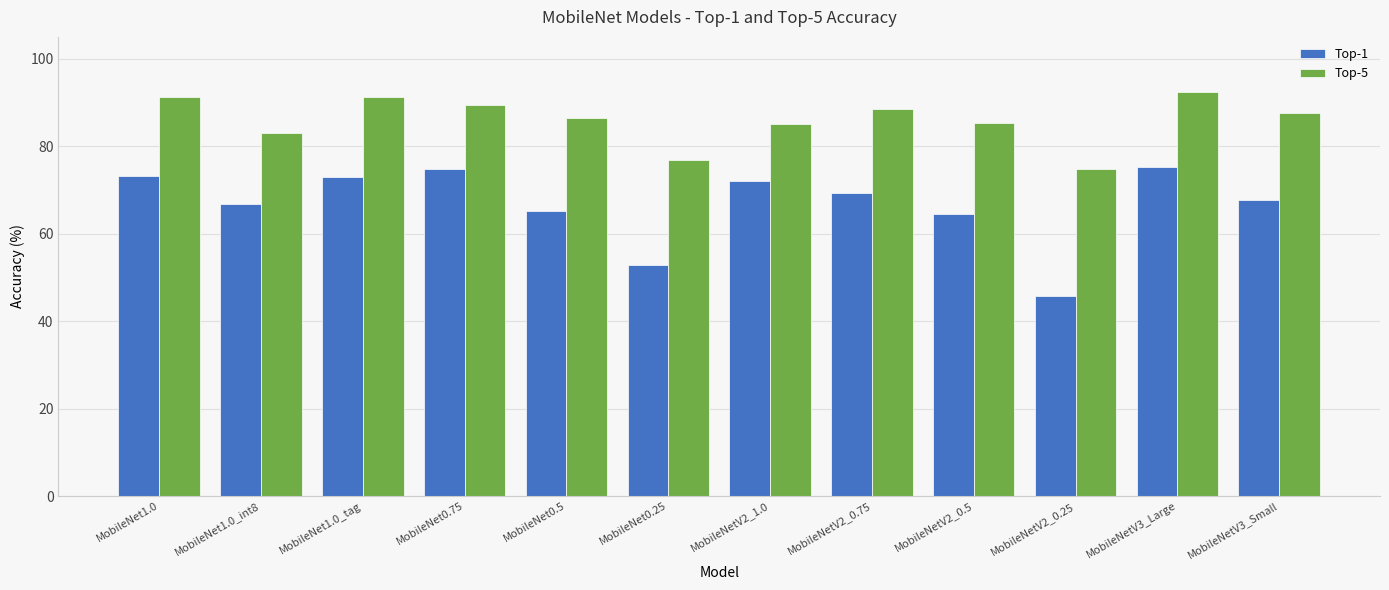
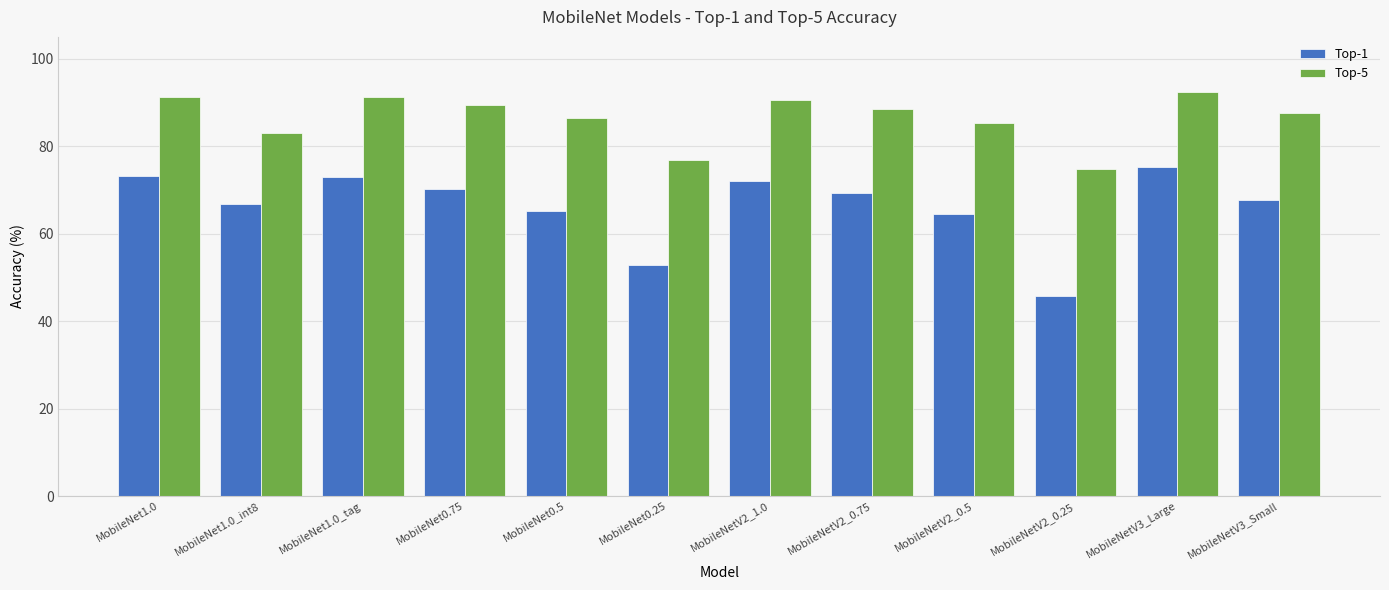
  {
    "Top-1": {
      "MobileNet1.0": 73,
      "MobileNet1.0_int8": 67,
      "MobileNet1.0_tag": 73,
-     "MobileNet0.75": 75,
+     "MobileNet0.75": 70,
      "MobileNet0.5": 65,
      "MobileNet0.25": 53,
      "MobileNetV2_1.0": 72,
      "MobileNetV2_0.75": 69,
      "MobileNetV2_0.5": 64,
      "MobileNetV2_0.25": 46,
      "MobileNetV3_Large": 75,
      "MobileNetV3_Small": 68
    },
    "Top-5": {
      "MobileNet1.0": 91,
      "MobileNet1.0_int8": 83,
      "MobileNet1.0_tag": 91,
      "MobileNet0.75": 89,
      "MobileNet0.5": 86,
      "MobileNet0.25": 77,
-     "MobileNetV2_1.0": 85,
+     "MobileNetV2_1.0": 91,
      "MobileNetV2_0.75": 89,
      "MobileNetV2_0.5": 85,
      "MobileNetV2_0.25": 75,
      "MobileNetV3_Large": 92,
      "MobileNetV3_Small": 88
    }
  }
